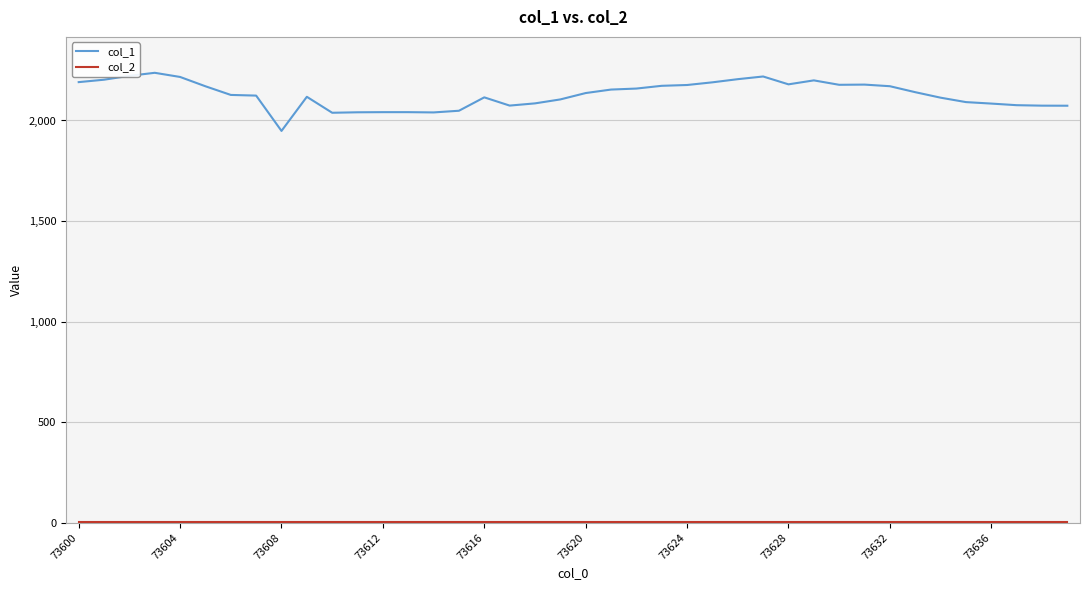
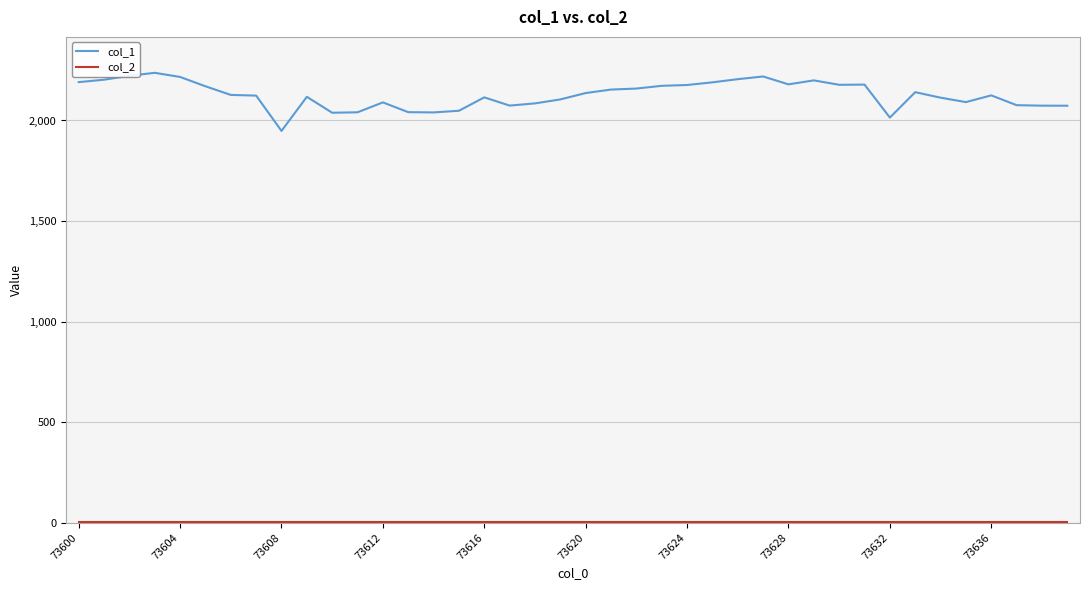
  {
    "col_1": {
      "73600": "2,190",
      "73604": "2,220",
      "73608": "1,950",
-     "73612": "2,040",
+     "73612": "2,090",
      "73616": "2,110",
      "73620": "2,140",
      "73624": "2,180",
      "73628": "2,180",
-     "73632": "2,170",
-     "73636": "2,080"
+     "73632": "2,010",
+     "73636": "2,120"
    },
    "col_2": {
      "73600": "10",
      "73604": "10",
      "73608": "10",
      "73612": "10",
      "73616": "10",
      "73620": "10",
      "73624": "10",
      "73628": "10",
      "73632": "10",
      "73636": "10"
    }
  }
